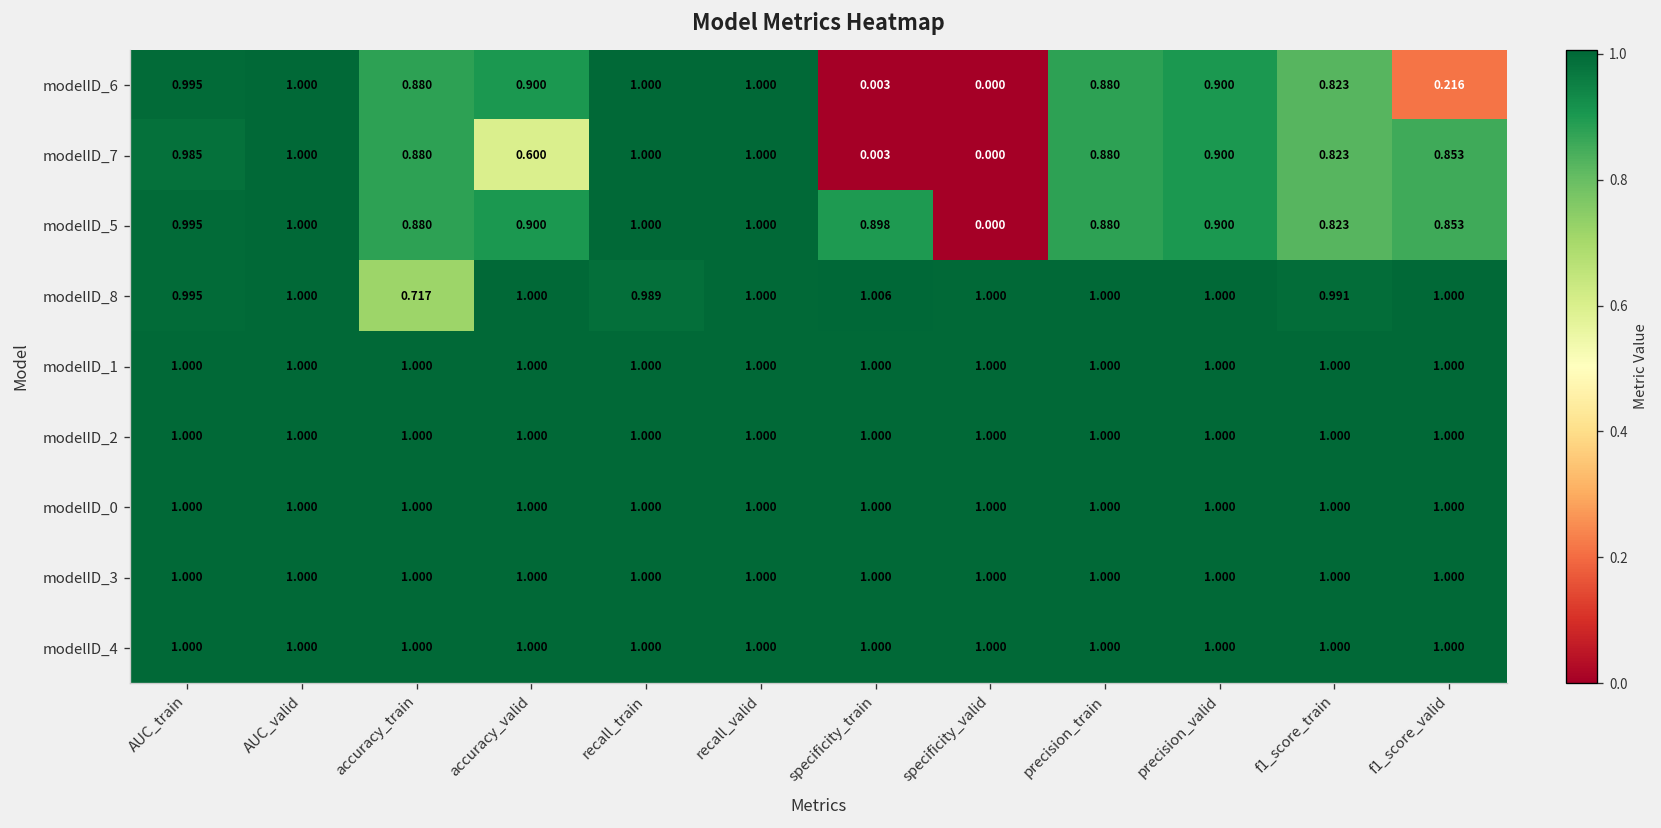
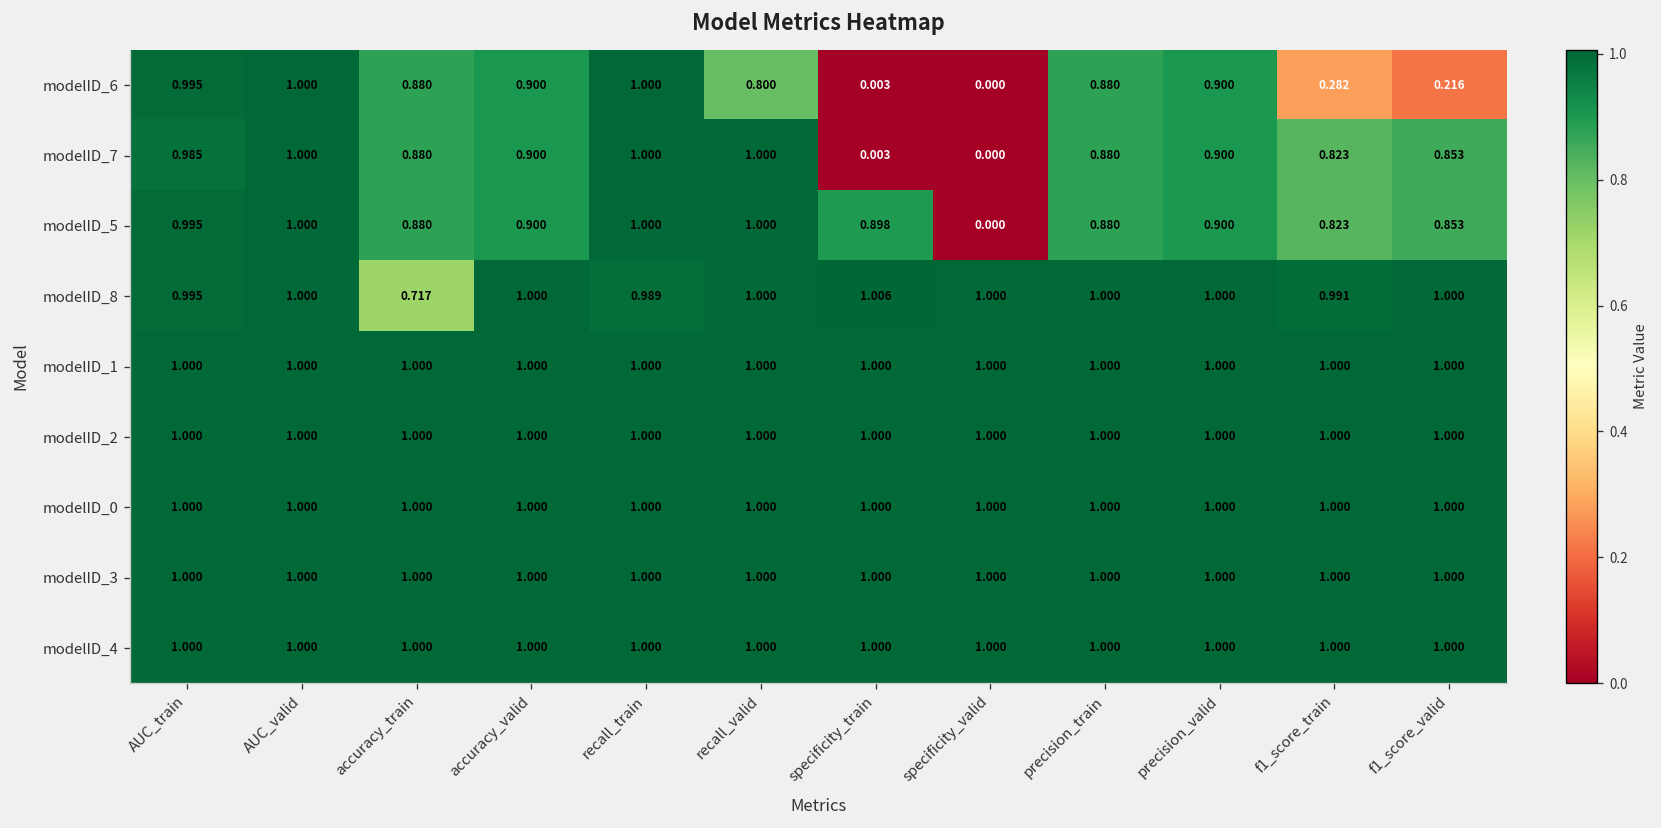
  {
    "modelID_6": {
      "AUC_train": 0.995,
      "AUC_valid": 1.000,
      "accuracy_train": 0.880,
      "accuracy_valid": 0.900,
      "recall_train": 1.000,
-     "recall_valid": 1.000,
+     "recall_valid": 0.800,
      "specificity_train": 0.003,
      "specificity_valid": 0.000,
      "precision_train": 0.880,
      "precision_valid": 0.900,
-     "f1_score_train": 0.823,
+     "f1_score_train": 0.282,
      "f1_score_valid": 0.216
    },
    "modelID_7": {
      "AUC_train": 0.985,
      "AUC_valid": 1.000,
      "accuracy_train": 0.880,
-     "accuracy_valid": 0.600,
+     "accuracy_valid": 0.900,
      "recall_train": 1.000,
      "recall_valid": 1.000,
      "specificity_train": 0.003,
      "specificity_valid": 0.000,
      "precision_train": 0.880,
      "precision_valid": 0.900,
      "f1_score_train": 0.823,
      "f1_score_valid": 0.853
    },
    "modelID_5": {
      "AUC_train": 0.995,
      "AUC_valid": 1.000,
      "accuracy_train": 0.880,
      "accuracy_valid": 0.900,
      "recall_train": 1.000,
      "recall_valid": 1.000,
      "specificity_train": 0.898,
      "specificity_valid": 0.000,
      "precision_train": 0.880,
      "precision_valid": 0.900,
      "f1_score_train": 0.823,
      "f1_score_valid": 0.853
    },
    "modelID_8": {
      "AUC_train": 0.995,
      "AUC_valid": 1.000,
      "accuracy_train": 0.717,
      "accuracy_valid": 1.000,
      "recall_train": 0.989,
      "recall_valid": 1.000,
      "specificity_train": 1.006,
      "specificity_valid": 1.000,
      "precision_train": 1.000,
      "precision_valid": 1.000,
      "f1_score_train": 0.991,
      "f1_score_valid": 1.000
    },
    "modelID_1": {
      "AUC_train": 1.000,
      "AUC_valid": 1.000,
      "accuracy_train": 1.000,
      "accuracy_valid": 1.000,
      "recall_train": 1.000,
      "recall_valid": 1.000,
      "specificity_train": 1.000,
      "specificity_valid": 1.000,
      "precision_train": 1.000,
      "precision_valid": 1.000,
      "f1_score_train": 1.000,
      "f1_score_valid": 1.000
    },
    "modelID_2": {
      "AUC_train": 1.000,
      "AUC_valid": 1.000,
      "accuracy_train": 1.000,
      "accuracy_valid": 1.000,
      "recall_train": 1.000,
      "recall_valid": 1.000,
      "specificity_train": 1.000,
      "specificity_valid": 1.000,
      "precision_train": 1.000,
      "precision_valid": 1.000,
      "f1_score_train": 1.000,
      "f1_score_valid": 1.000
    },
    "modelID_0": {
      "AUC_train": 1.000,
      "AUC_valid": 1.000,
      "accuracy_train": 1.000,
      "accuracy_valid": 1.000,
      "recall_train": 1.000,
      "recall_valid": 1.000,
      "specificity_train": 1.000,
      "specificity_valid": 1.000,
      "precision_train": 1.000,
      "precision_valid": 1.000,
      "f1_score_train": 1.000,
      "f1_score_valid": 1.000
    },
    "modelID_3": {
      "AUC_train": 1.000,
      "AUC_valid": 1.000,
      "accuracy_train": 1.000,
      "accuracy_valid": 1.000,
      "recall_train": 1.000,
      "recall_valid": 1.000,
      "specificity_train": 1.000,
      "specificity_valid": 1.000,
      "precision_train": 1.000,
      "precision_valid": 1.000,
      "f1_score_train": 1.000,
      "f1_score_valid": 1.000
    },
    "modelID_4": {
      "AUC_train": 1.000,
      "AUC_valid": 1.000,
      "accuracy_train": 1.000,
      "accuracy_valid": 1.000,
      "recall_train": 1.000,
      "recall_valid": 1.000,
      "specificity_train": 1.000,
      "specificity_valid": 1.000,
      "precision_train": 1.000,
      "precision_valid": 1.000,
      "f1_score_train": 1.000,
      "f1_score_valid": 1.000
    }
  }
